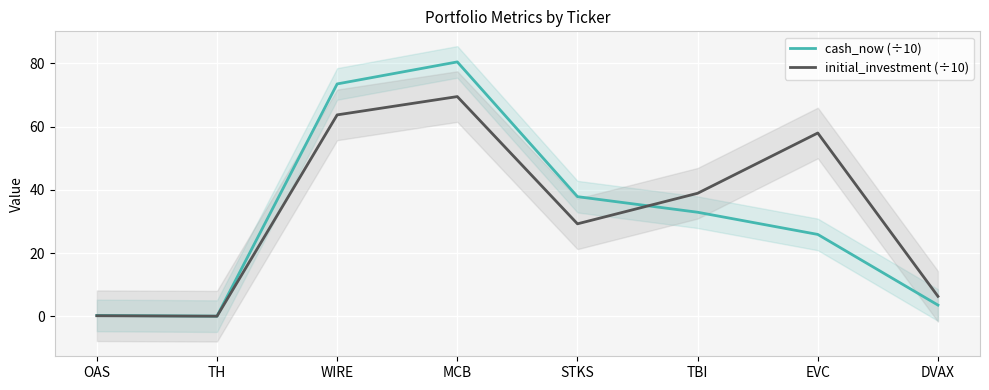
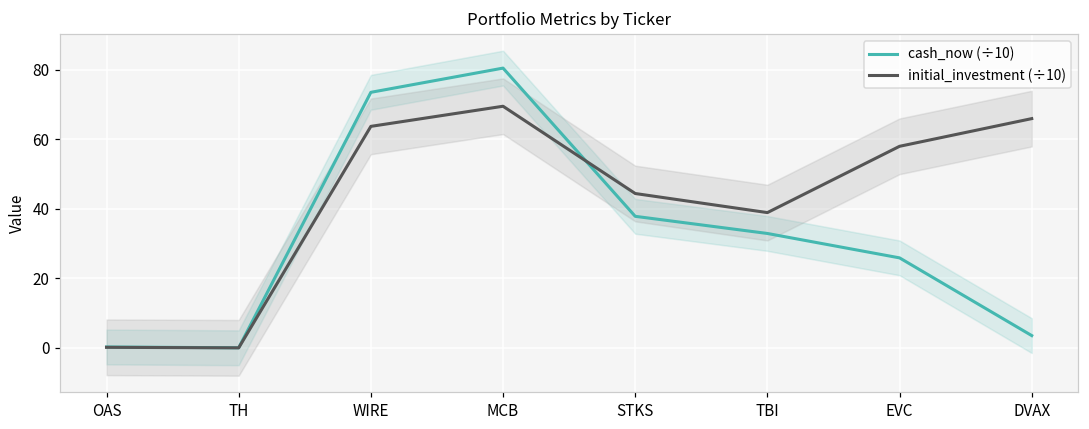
  {
    "initial_investment (÷10)": {
      "WIRE": 64,
      "MCB": 70,
-     "STKS": 29,
+     "STKS": 44,
      "TBI": 39,
      "EVC": 58,
-     "DVAX": 6
+     "DVAX": 66
    }
  }
